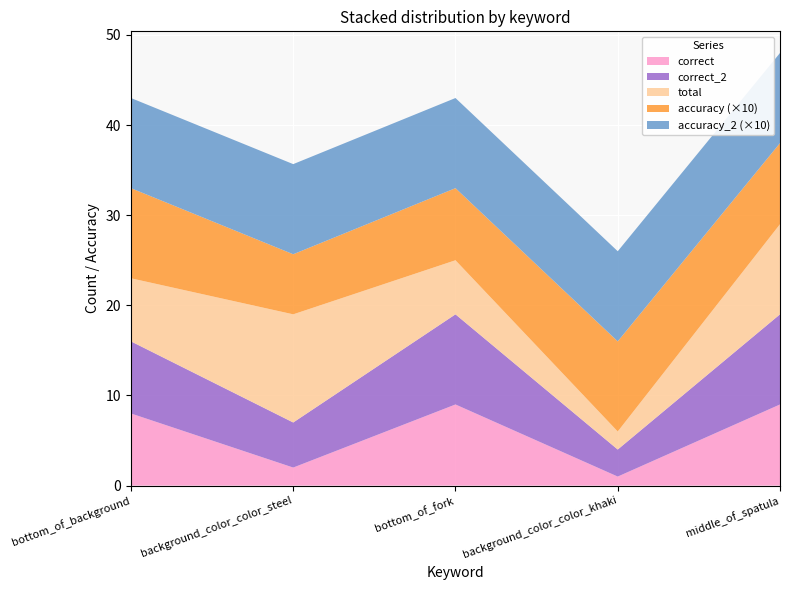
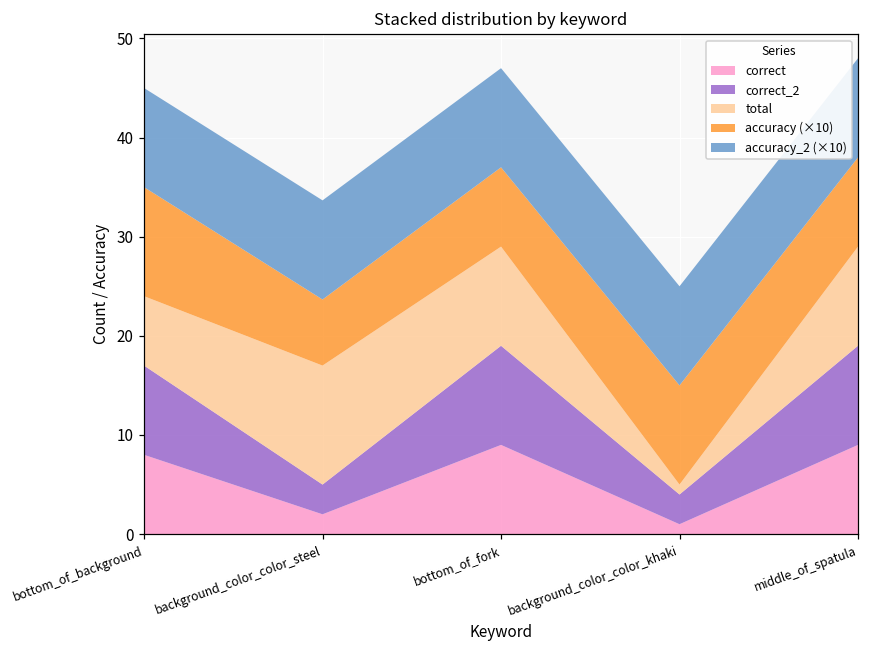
  {
    "correct": {
      "bottom_of_background": 8,
      "background_color_color_steel": 2,
      "bottom_of_fork": 9,
      "background_color_color_khaki": 1,
      "middle_of_spatula": 9
    },
    "correct_2": {
-     "bottom_of_background": 8,
-     "background_color_color_steel": 5,
+     "bottom_of_background": 9,
+     "background_color_color_steel": 3,
      "bottom_of_fork": 10,
      "background_color_color_khaki": 3,
      "middle_of_spatula": 10
    },
    "total": {
      "bottom_of_background": 7,
      "background_color_color_steel": 12,
-     "bottom_of_fork": 6,
-     "background_color_color_khaki": 2,
+     "bottom_of_fork": 10,
+     "background_color_color_khaki": 1,
      "middle_of_spatula": 10
    },
    "accuracy (×10)": {
-     "bottom_of_background": 10,
+     "bottom_of_background": 11,
      "background_color_color_steel": 7,
      "bottom_of_fork": 8,
      "background_color_color_khaki": 10,
      "middle_of_spatula": 9
    },
    "accuracy_2 (×10)": {
      "bottom_of_background": 10,
      "background_color_color_steel": 10,
      "bottom_of_fork": 10,
      "background_color_color_khaki": 10,
      "middle_of_spatula": 10
    }
  }
